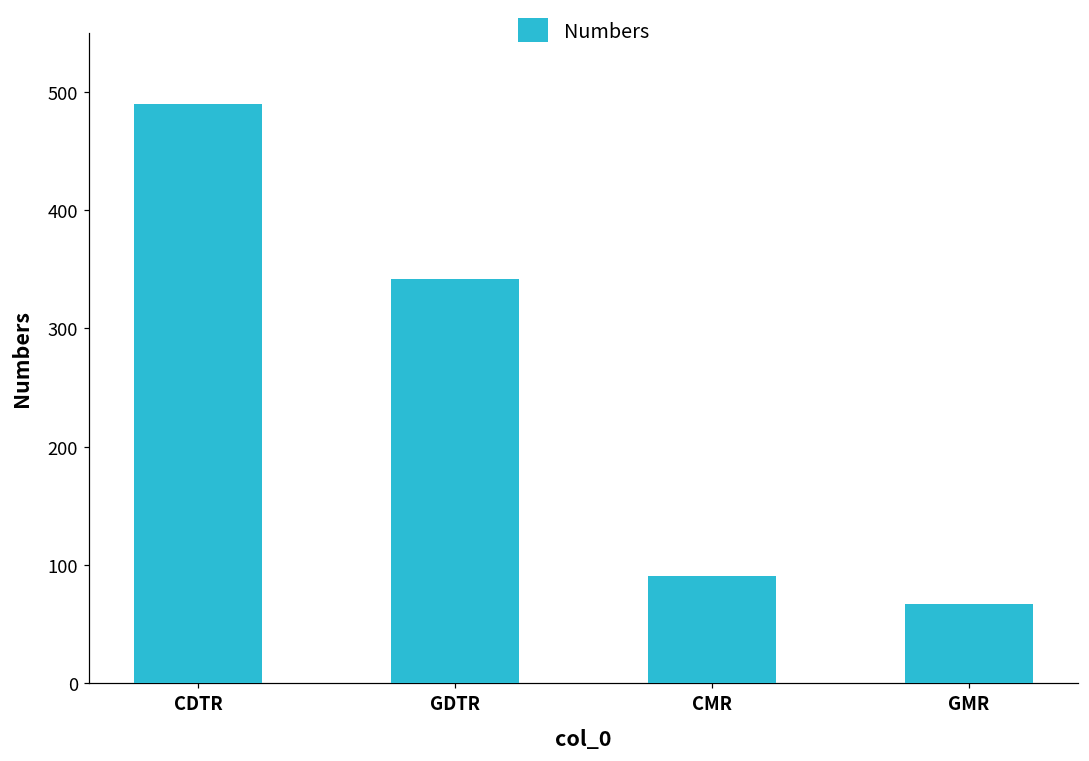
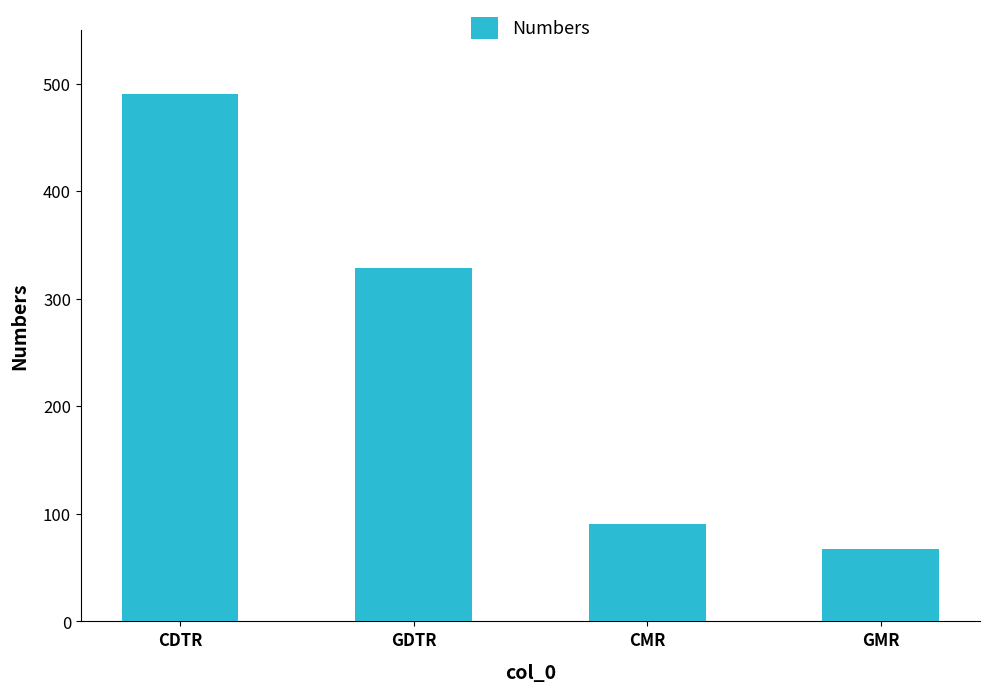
  {
    "CDTR": 490,
-   "GDTR": 342,
+   "GDTR": 329,
    "CMR": 91,
    "GMR": 67
  }
